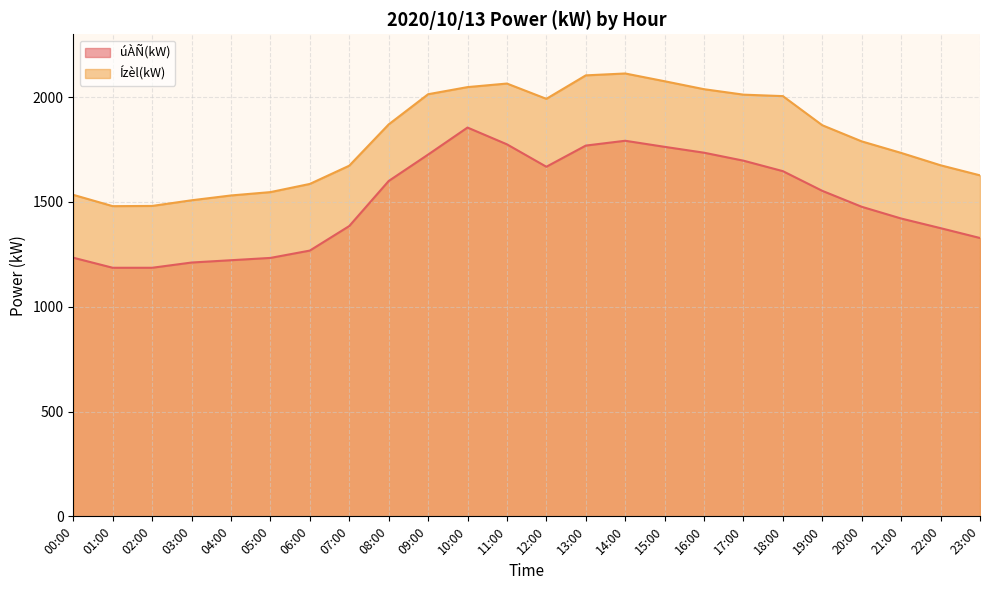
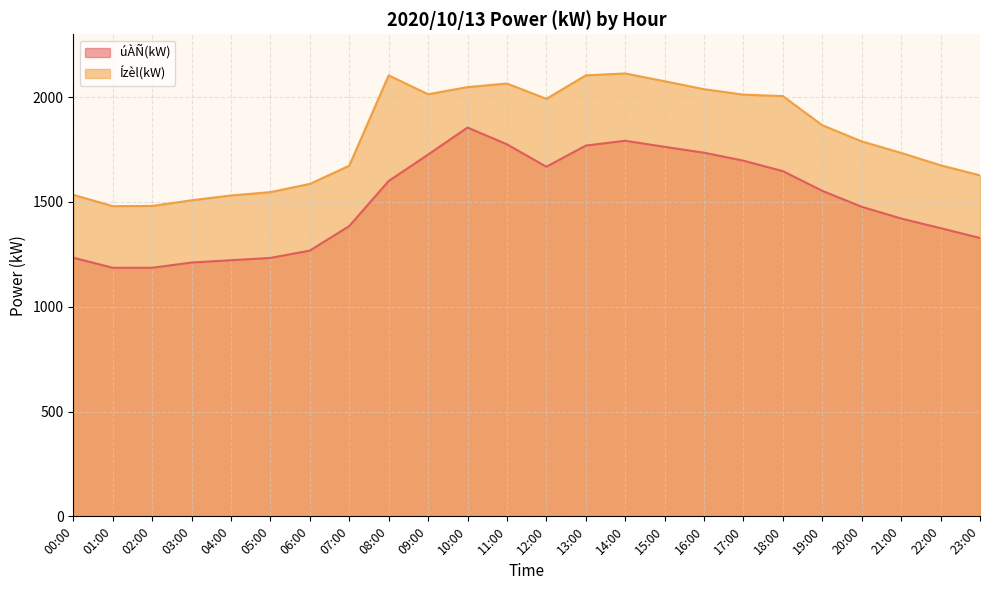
  {
    "úÀÑ(kW)": {
      "00:00": 1230,
      "01:00": 1190,
      "02:00": 1190,
      "03:00": 1210,
      "04:00": 1220,
      "05:00": 1230,
      "06:00": 1270,
      "07:00": 1390,
      "08:00": 1600,
      "09:00": 1730,
      "10:00": 1860,
      "11:00": 1780,
      "12:00": 1670,
      "13:00": 1770,
      "14:00": 1790,
      "15:00": 1760,
      "16:00": 1740,
      "17:00": 1700,
      "18:00": 1650,
      "19:00": 1550,
      "20:00": 1480,
      "21:00": 1420,
      "22:00": 1380,
      "23:00": 1330
    },
    "Ízèl(kW)": {
      "00:00": 1530,
      "01:00": 1480,
      "02:00": 1480,
      "03:00": 1510,
      "04:00": 1530,
      "05:00": 1550,
      "06:00": 1590,
      "07:00": 1670,
-     "08:00": 1870,
+     "08:00": 2100,
      "09:00": 2010,
      "10:00": 2050,
      "11:00": 2070,
      "12:00": 1990,
      "13:00": 2100,
      "14:00": 2110,
      "15:00": 2080,
      "16:00": 2040,
      "17:00": 2010,
      "18:00": 2010,
      "19:00": 1870,
      "20:00": 1790,
      "21:00": 1730,
      "22:00": 1680,
      "23:00": 1630
    }
  }
